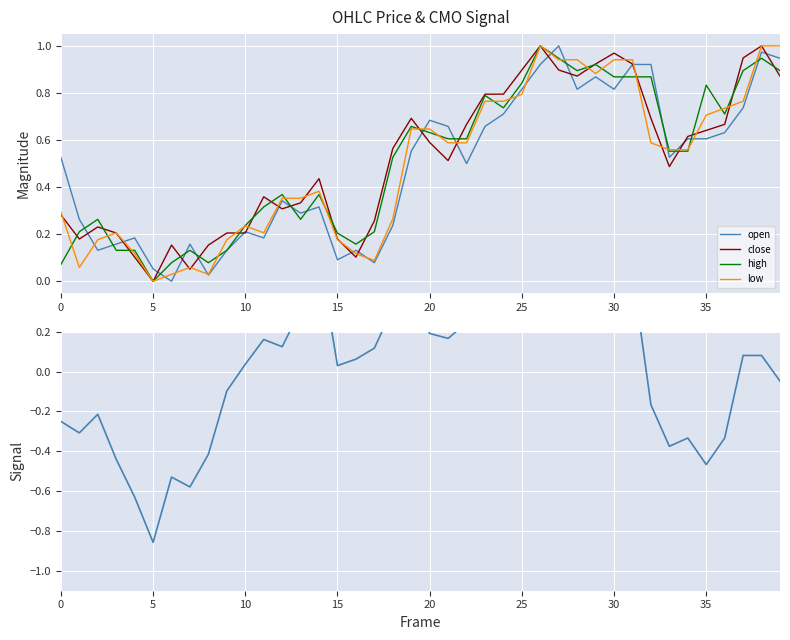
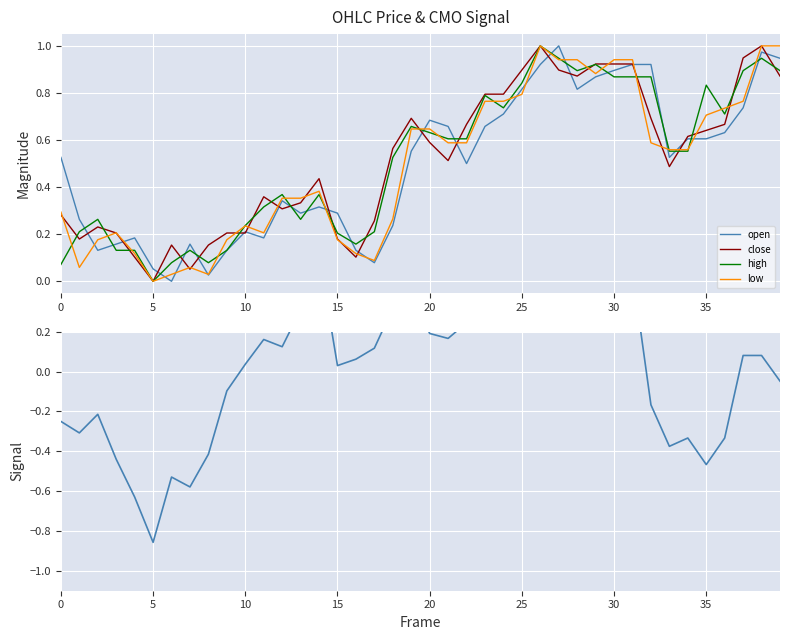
  {
    "OHLC Price & CMO Signal": {
      "open": {
        "0": 0.53,
        "5": 0.05,
-       "15": 0.09,
+       "15": 0.29,
        "20": 0.68,
        "25": 0.82,
-       "30": 0.82,
+       "30": 0.90,
        "35": 0.61
      },
      "close": {
        "0": 0.28,
        "20": 0.59,
        "25": 0.90,
-       "30": 0.97,
+       "30": 0.92,
        "35": 0.64
      },
      "high": {
        "0": 0.07,
        "15": 0.20,
        "20": 0.63,
        "25": 0.84,
        "30": 0.87,
        "35": 0.83
      },
      "low": {
        "0": 0.29,
        "20": 0.65,
        "25": 0.79,
        "30": 0.94,
        "35": 0.71
      }
    }
  }
